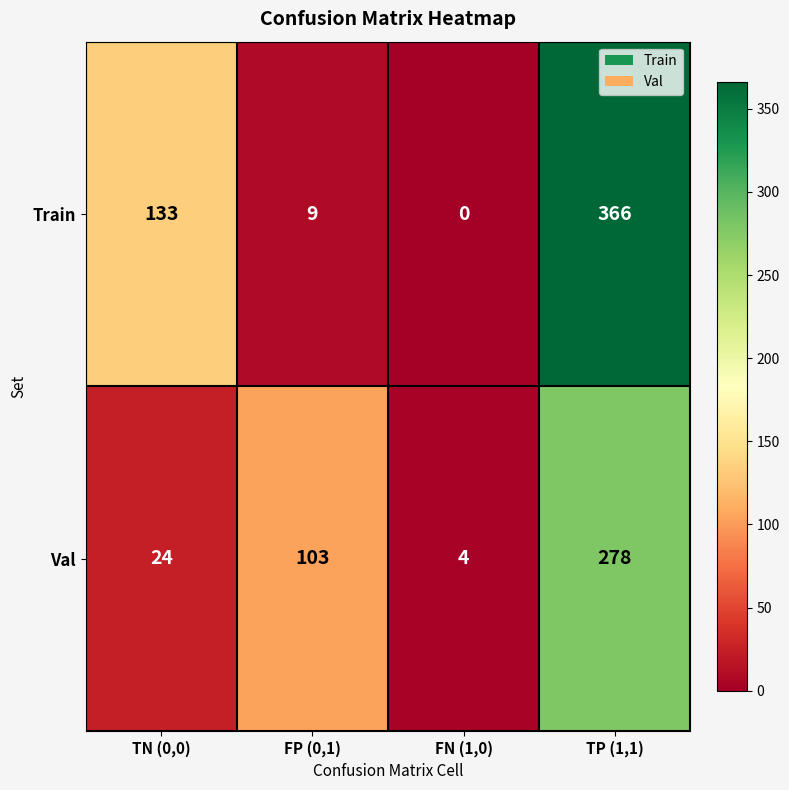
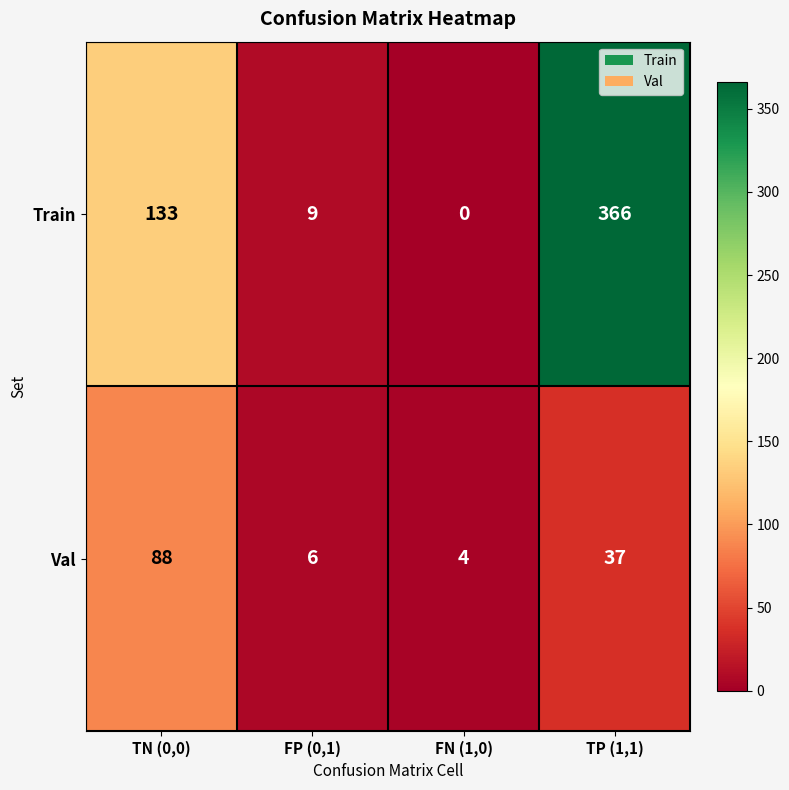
  {
    "Train": {
      "TN (0,0)": 133,
      "FP (0,1)": 9,
      "FN (1,0)": 0,
      "TP (1,1)": 366
    },
    "Val": {
-     "TN (0,0)": 24,
-     "FP (0,1)": 103,
+     "TN (0,0)": 88,
+     "FP (0,1)": 6,
      "FN (1,0)": 4,
-     "TP (1,1)": 278
+     "TP (1,1)": 37
    }
  }
